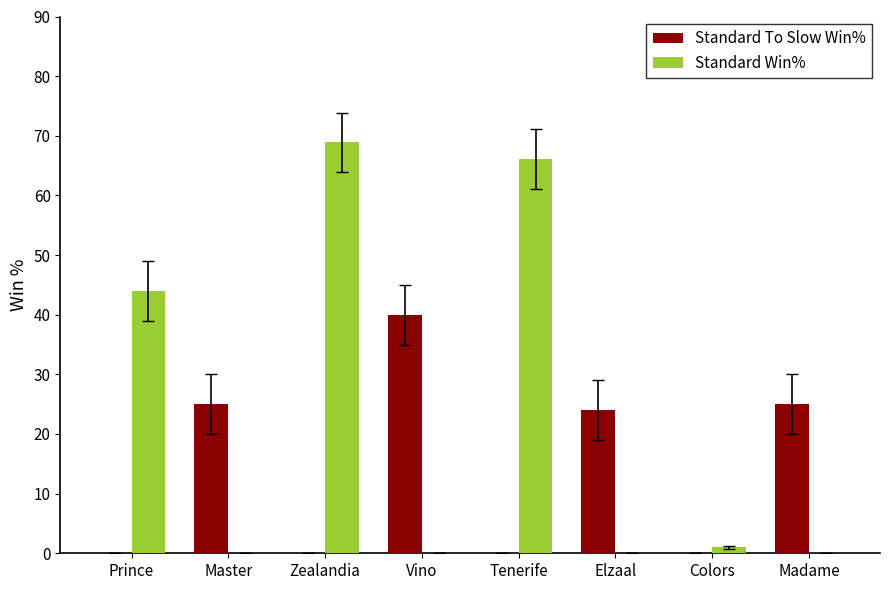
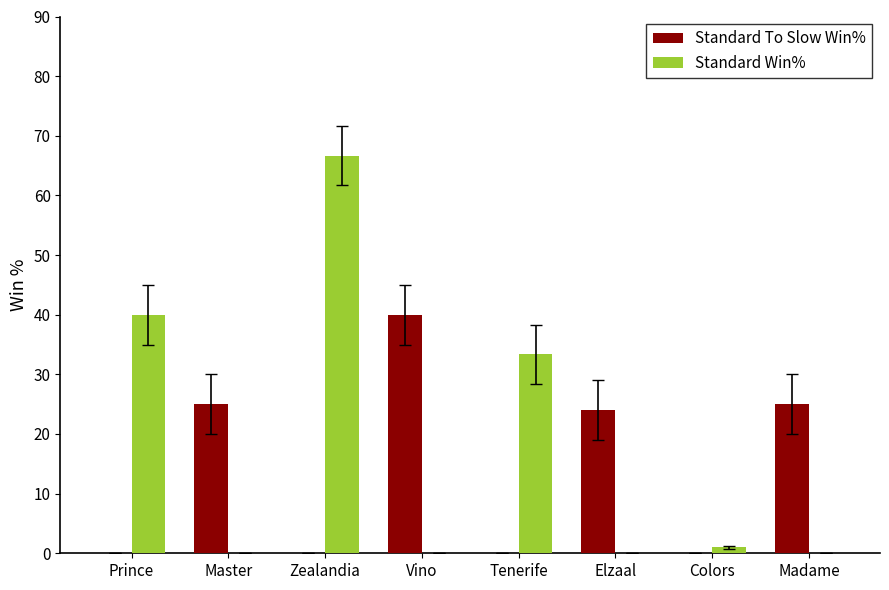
  {
    "Standard To Slow Win%": {
      "Prince": 0,
      "Master": 25,
      "Zealandia": 0,
      "Vino": 40,
      "Tenerife": 0,
      "Elzaal": 24,
      "Colors": 0,
      "Madame": 25
    },
    "Standard Win%": {
-     "Prince": 44,
+     "Prince": 40,
      "Master": 0,
-     "Zealandia": 69,
+     "Zealandia": 67,
      "Vino": 0,
-     "Tenerife": 66,
+     "Tenerife": 33,
      "Elzaal": 0,
      "Colors": 1,
      "Madame": 0
    }
  }
